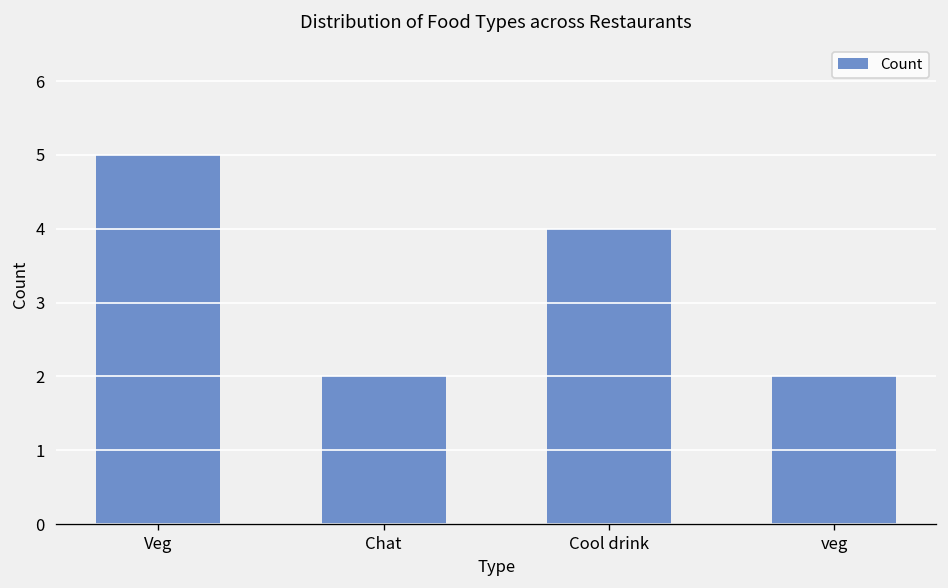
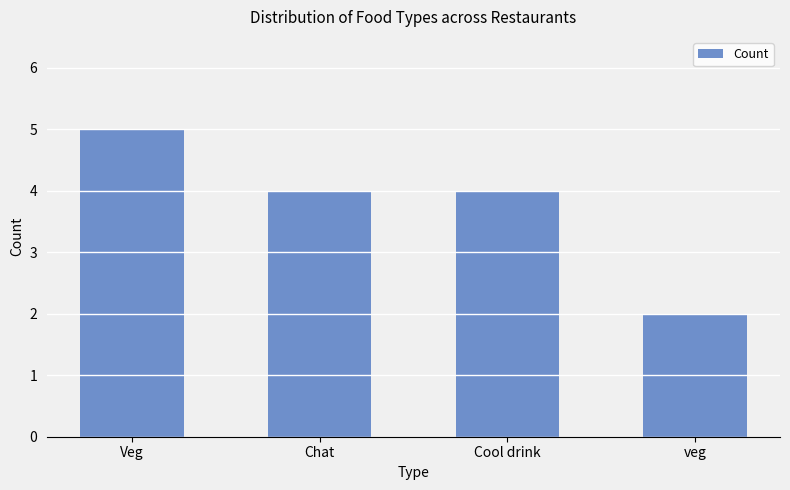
  {
    "Veg": 5,
-   "Chat": 2,
+   "Chat": 4,
    "Cool drink": 4,
    "veg": 2
  }
